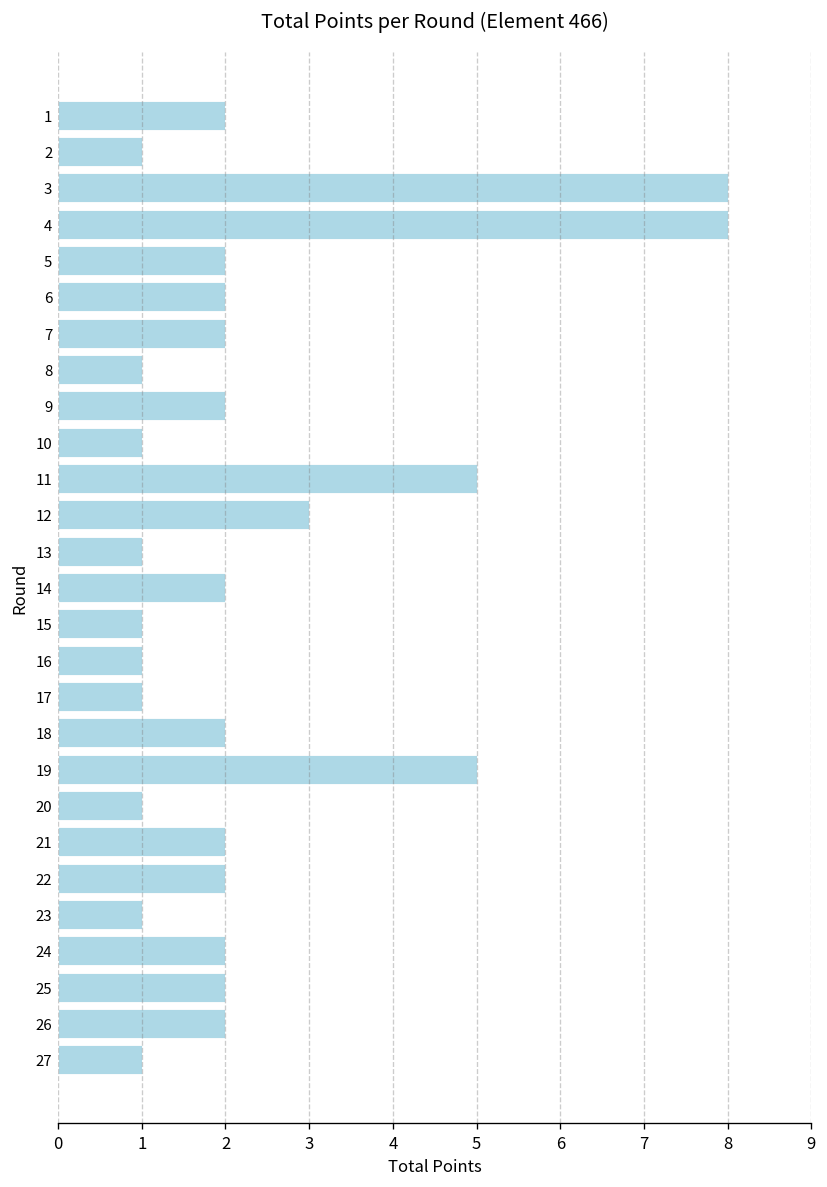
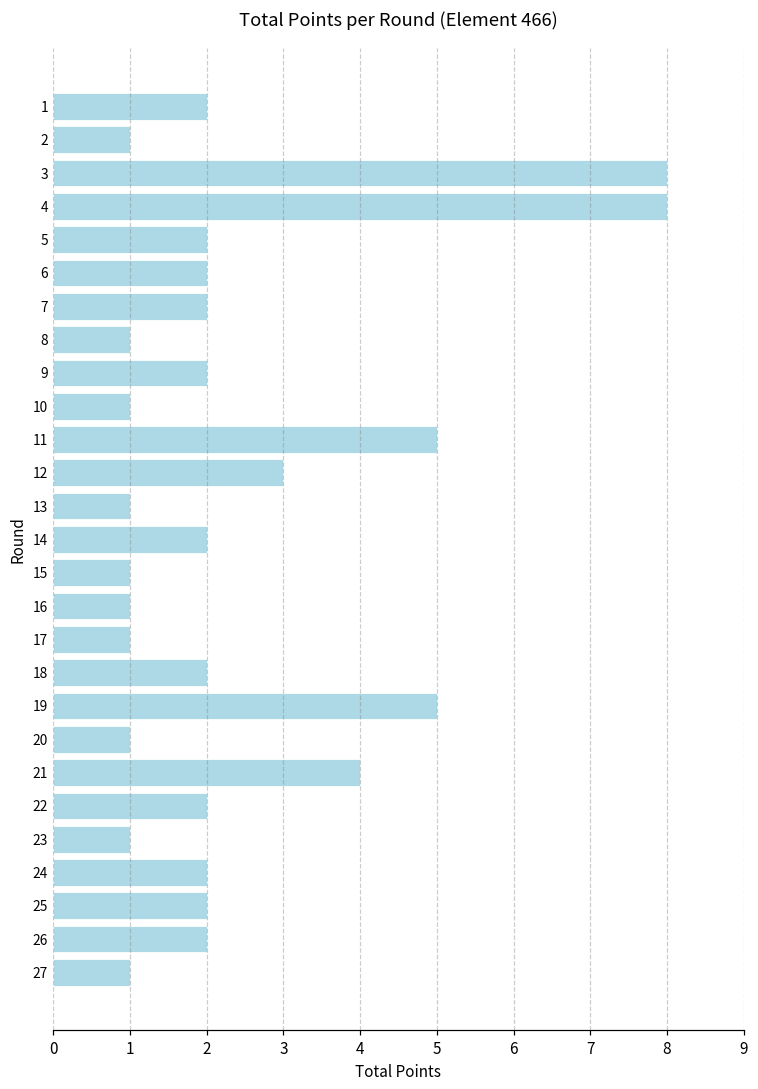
  {
    "1": 2,
    "2": 1,
    "3": 8,
    "4": 8,
    "5": 2,
    "6": 2,
    "7": 2,
    "8": 1,
    "9": 2,
    "10": 1,
    "11": 5,
    "12": 3,
    "13": 1,
    "14": 2,
    "15": 1,
    "16": 1,
    "17": 1,
    "18": 2,
    "19": 5,
    "20": 1,
-   "21": 2,
+   "21": 4,
    "22": 2,
    "23": 1,
    "24": 2,
    "25": 2,
    "26": 2,
    "27": 1
  }
